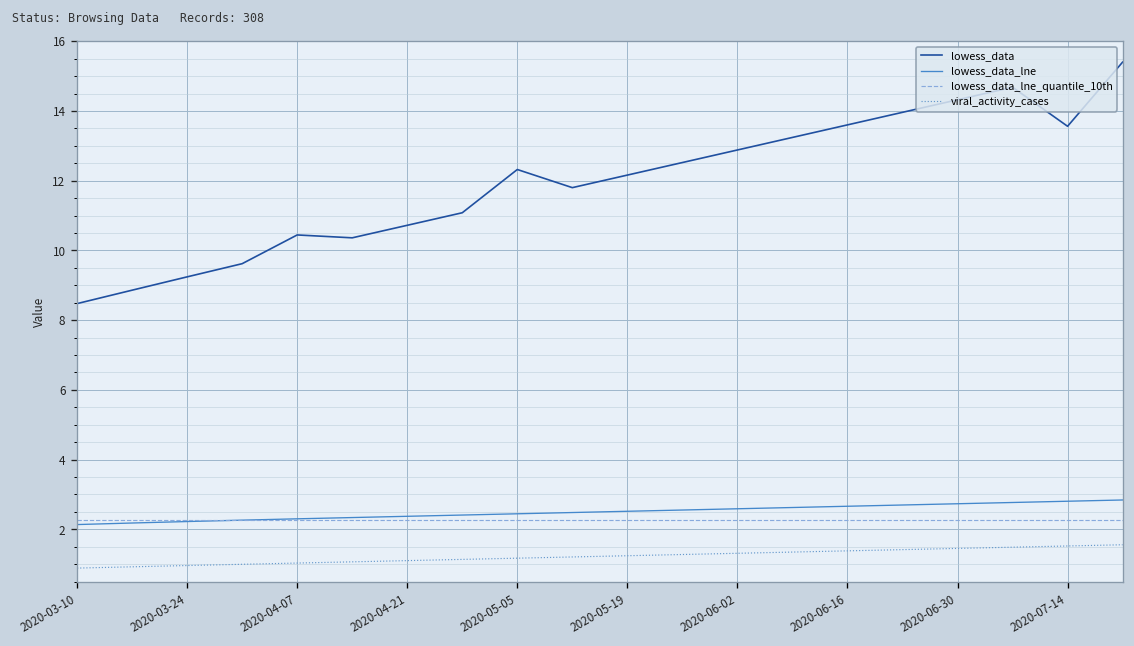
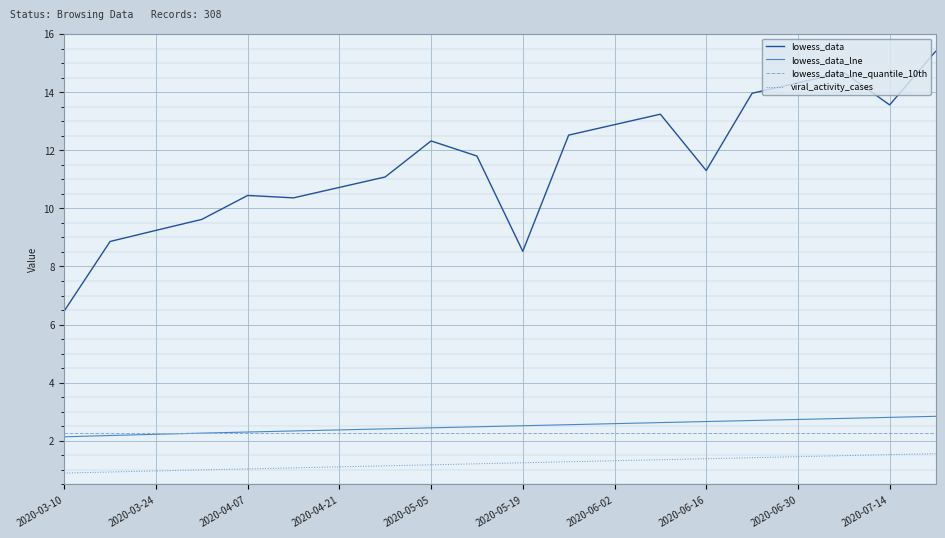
  {
    "lowess_data": {
-     "2020-03-10": 8.5,
+     "2020-03-10": 6.5,
      "2020-03-24": 9.2,
      "2020-04-07": 10.4,
      "2020-04-21": 10.7,
      "2020-05-05": 12.3,
-     "2020-05-19": 12.2,
+     "2020-05-19": 8.5,
      "2020-06-02": 12.9,
-     "2020-06-16": 13.6,
+     "2020-06-16": 11.3,
      "2020-07-14": 13.6
    }
  }
